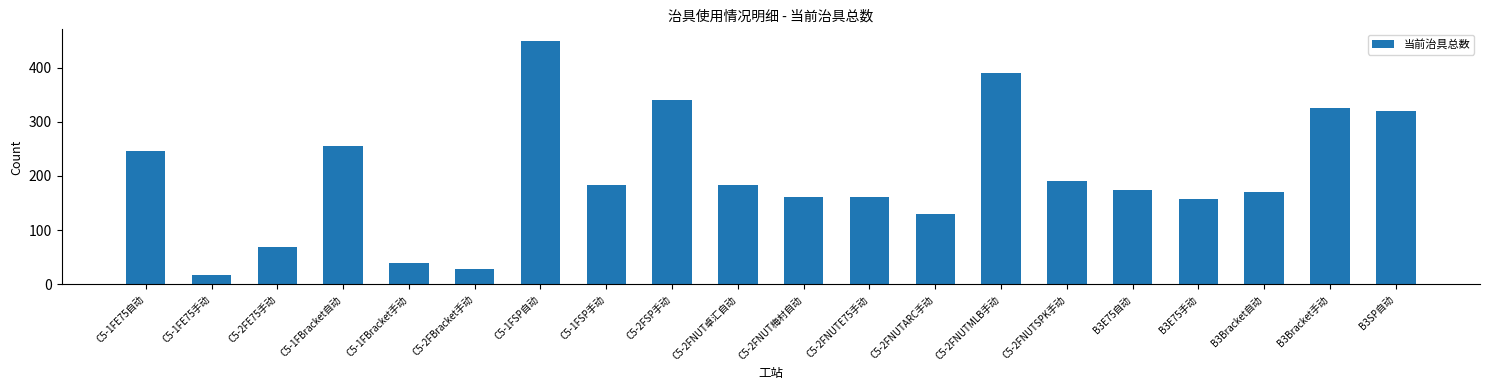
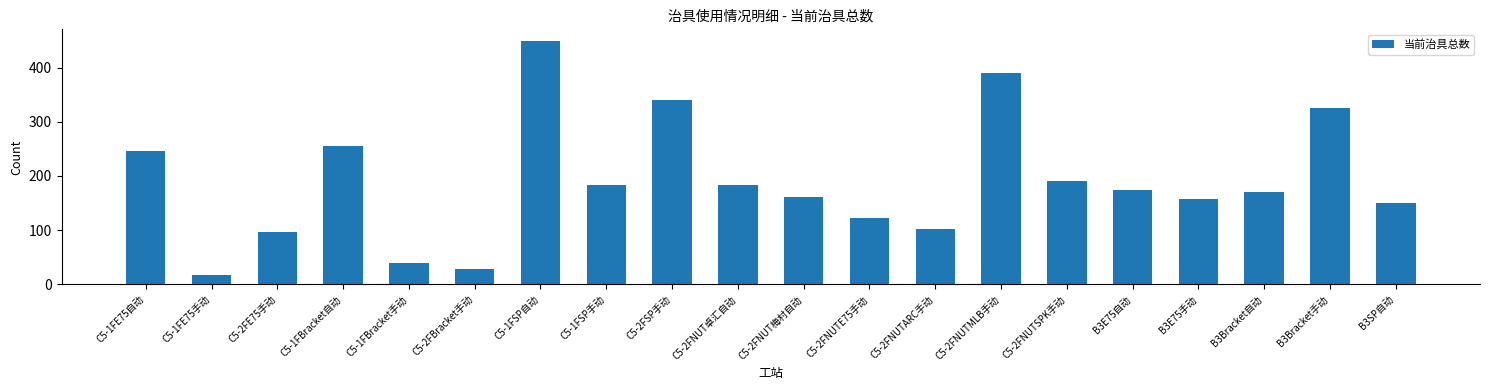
  {
    "C5-1FE75自动": 250,
    "C5-1FE75手动": 20,
-   "C5-2FE75手动": 70,
+   "C5-2FE75手动": 100,
    "C5-1FBracket自动": 260,
    "C5-1FBracket手动": 40,
    "C5-2FBracket手动": 30,
    "C5-1FSP自动": 450,
    "C5-1FSP手动": 180,
    "C5-2FSP手动": 340,
    "C5-2FNUT卓汇自动": 180,
    "C5-2FNUT梅村自动": 160,
-   "C5-2FNUTE75手动": 160,
-   "C5-2FNUTARC手动": 130,
+   "C5-2FNUTE75手动": 120,
+   "C5-2FNUTARC手动": 100,
    "C5-2FNUTMLB手动": 390,
    "C5-2FNUTSPK手动": 190,
    "B3E75自动": 170,
    "B3E75手动": 160,
    "B3Bracket自动": 170,
    "B3Bracket手动": 330,
-   "B3SP自动": 320
+   "B3SP自动": 150
  }
